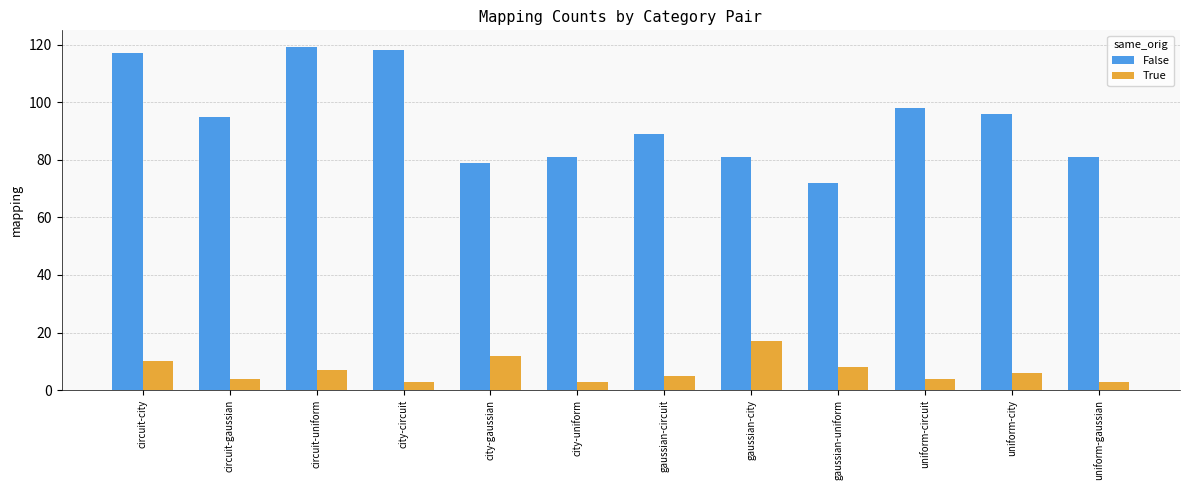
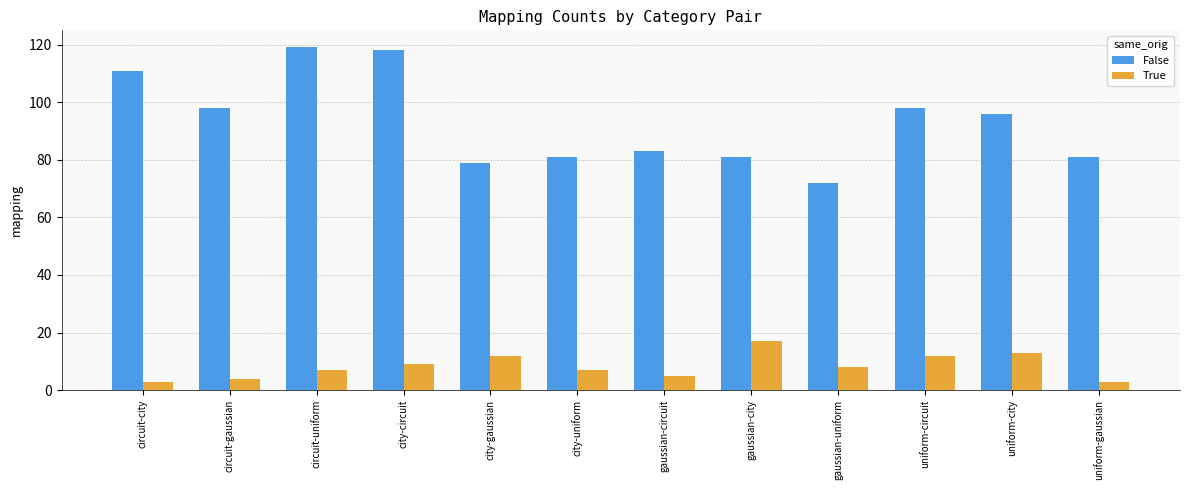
  {
    "False": {
-     "circuit-city": 117,
-     "circuit-gaussian": 95,
+     "circuit-city": 111,
+     "circuit-gaussian": 98,
      "circuit-uniform": 119,
      "city-circuit": 118,
      "city-gaussian": 79,
      "city-uniform": 81,
-     "gaussian-circuit": 89,
+     "gaussian-circuit": 83,
      "gaussian-city": 81,
      "gaussian-uniform": 72,
      "uniform-circuit": 98,
      "uniform-city": 96,
      "uniform-gaussian": 81
    },
    "True": {
-     "circuit-city": 10,
+     "circuit-city": 3,
      "circuit-gaussian": 4,
      "circuit-uniform": 7,
-     "city-circuit": 3,
+     "city-circuit": 9,
      "city-gaussian": 12,
-     "city-uniform": 3,
+     "city-uniform": 7,
      "gaussian-circuit": 5,
      "gaussian-city": 17,
      "gaussian-uniform": 8,
-     "uniform-circuit": 4,
-     "uniform-city": 6,
+     "uniform-circuit": 12,
+     "uniform-city": 13,
      "uniform-gaussian": 3
    }
  }
